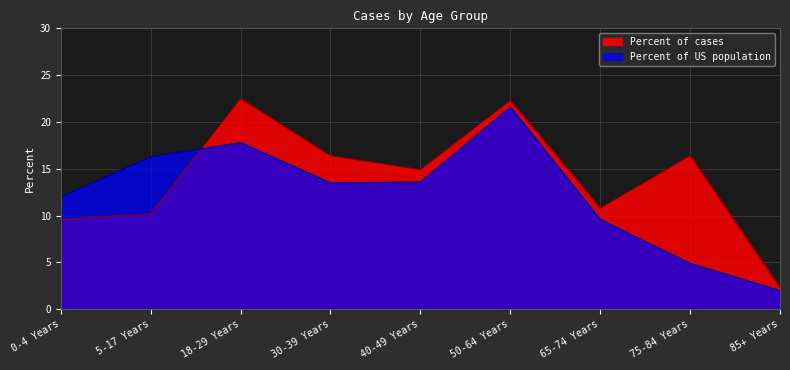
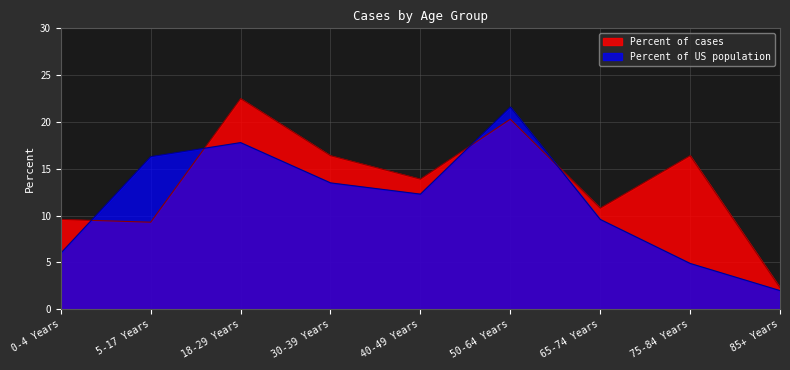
  {
    "Percent of cases": {
      "0-4 Years": 10,
-     "5-17 Years": 10,
+     "5-17 Years": 9,
      "18-29 Years": 23,
      "30-39 Years": 16,
-     "40-49 Years": 15,
-     "50-64 Years": 22,
+     "40-49 Years": 14,
+     "50-64 Years": 20,
      "65-74 Years": 11,
      "75-84 Years": 16,
      "85+ Years": 2
    },
    "Percent of US population": {
-     "0-4 Years": 12,
+     "0-4 Years": 6,
      "5-17 Years": 16,
      "18-29 Years": 18,
      "30-39 Years": 14,
-     "40-49 Years": 14,
+     "40-49 Years": 12,
      "50-64 Years": 22,
      "65-74 Years": 10,
      "75-84 Years": 5,
      "85+ Years": 2
    }
  }
